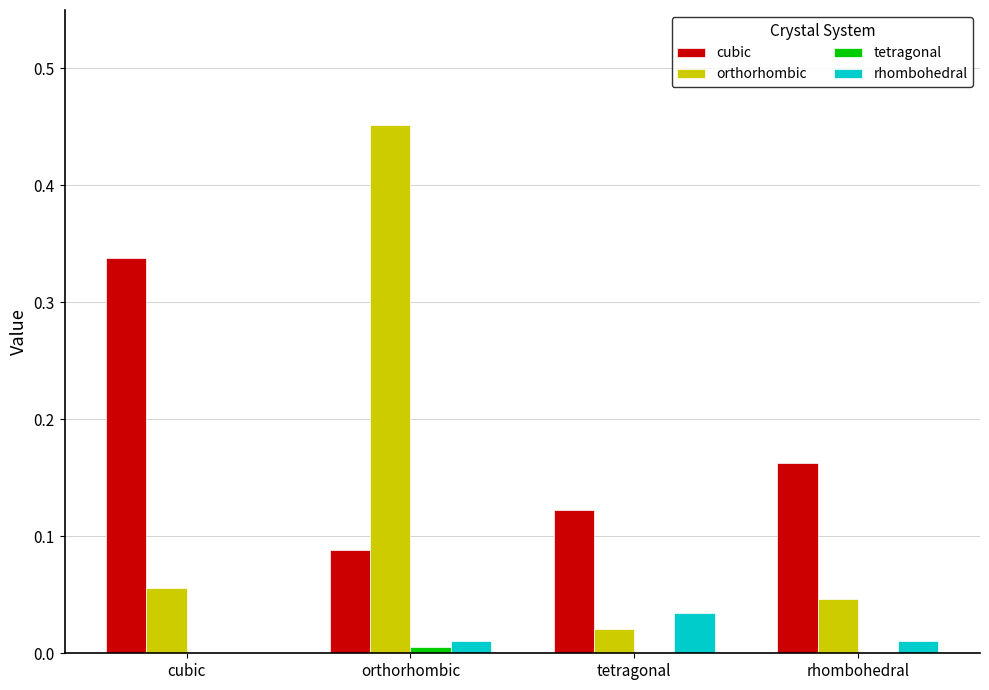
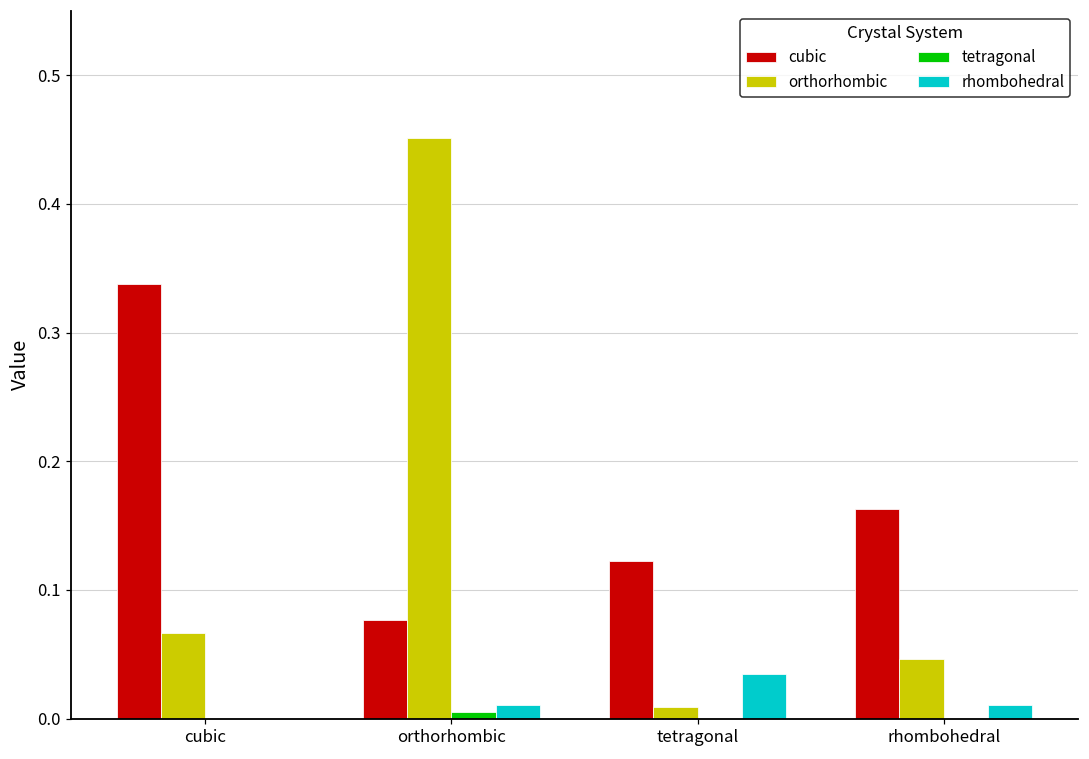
  {
    "cubic": {
      "cubic": 0.338,
-     "orthorhombic": 0.088,
+     "orthorhombic": 0.077,
      "tetragonal": 0.122,
      "rhombohedral": 0.163
    },
    "orthorhombic": {
-     "cubic": 0.056,
+     "cubic": 0.067,
      "orthorhombic": 0.451,
-     "tetragonal": 0.021,
+     "tetragonal": 0.009,
      "rhombohedral": 0.046
    },
    "tetragonal": {
      "cubic": 0.000,
      "orthorhombic": 0.005,
      "tetragonal": 0.000,
      "rhombohedral": 0.000
    },
    "rhombohedral": {
      "cubic": 0.000,
      "orthorhombic": 0.010,
      "tetragonal": 0.034,
      "rhombohedral": 0.010
    }
  }
